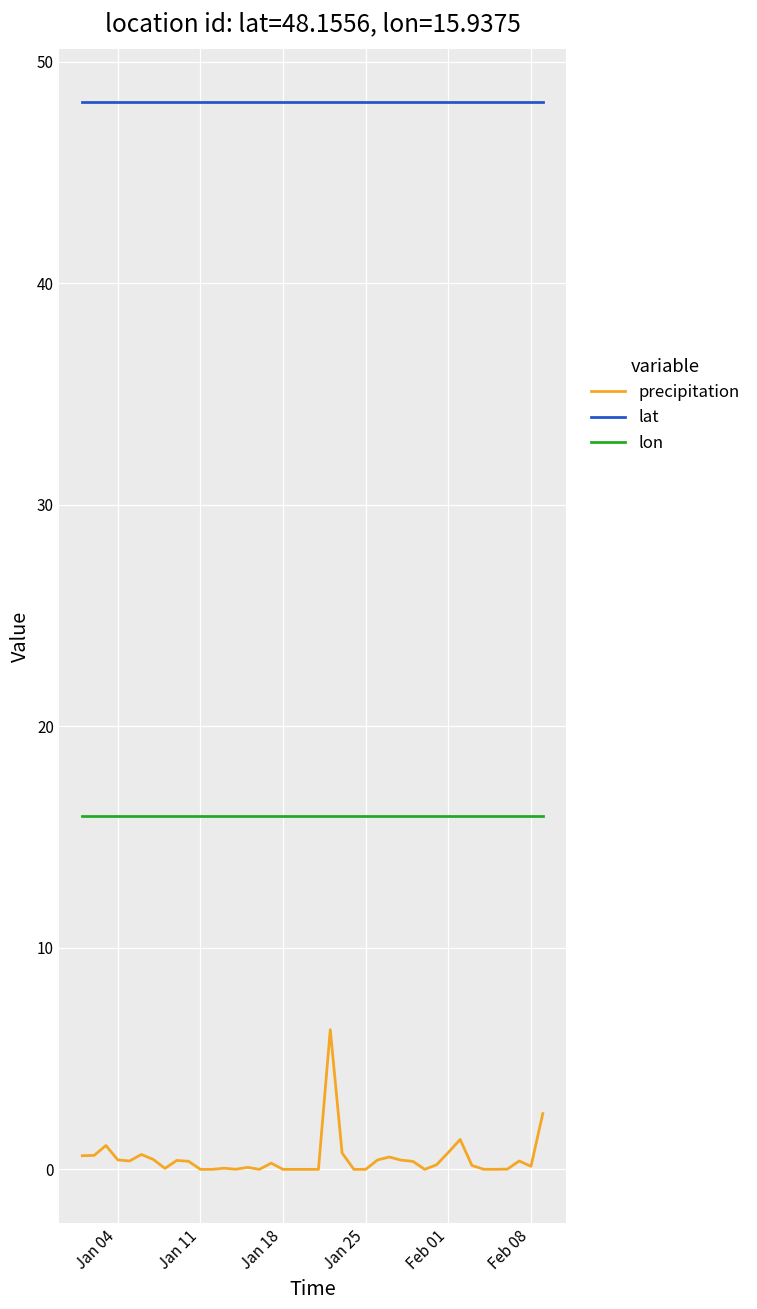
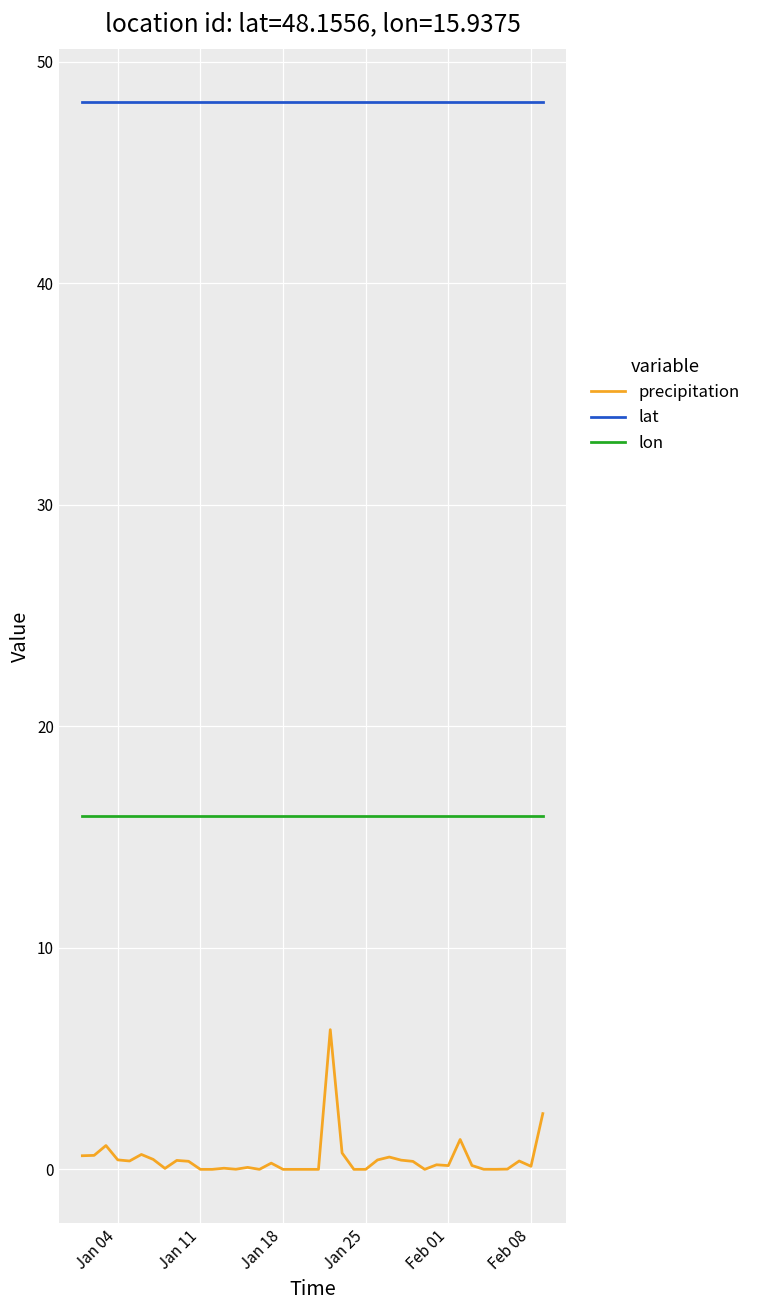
  {
    "precipitation": {
      "Jan 04": 0.4,
      "Jan 11": 0.0,
      "Jan 18": 0.0,
      "Jan 25": 0.0,
-     "Feb 01": 0.8,
+     "Feb 01": 0.2,
      "Feb 08": 0.1
    },
    "lat": {
      "Jan 04": 48.2,
      "Jan 11": 48.2,
      "Jan 18": 48.2,
      "Jan 25": 48.2,
      "Feb 01": 48.2,
      "Feb 08": 48.2
    },
    "lon": {
      "Jan 04": 15.9,
      "Jan 11": 15.9,
      "Jan 18": 15.9,
      "Jan 25": 15.9,
      "Feb 01": 15.9,
      "Feb 08": 15.9
    }
  }
